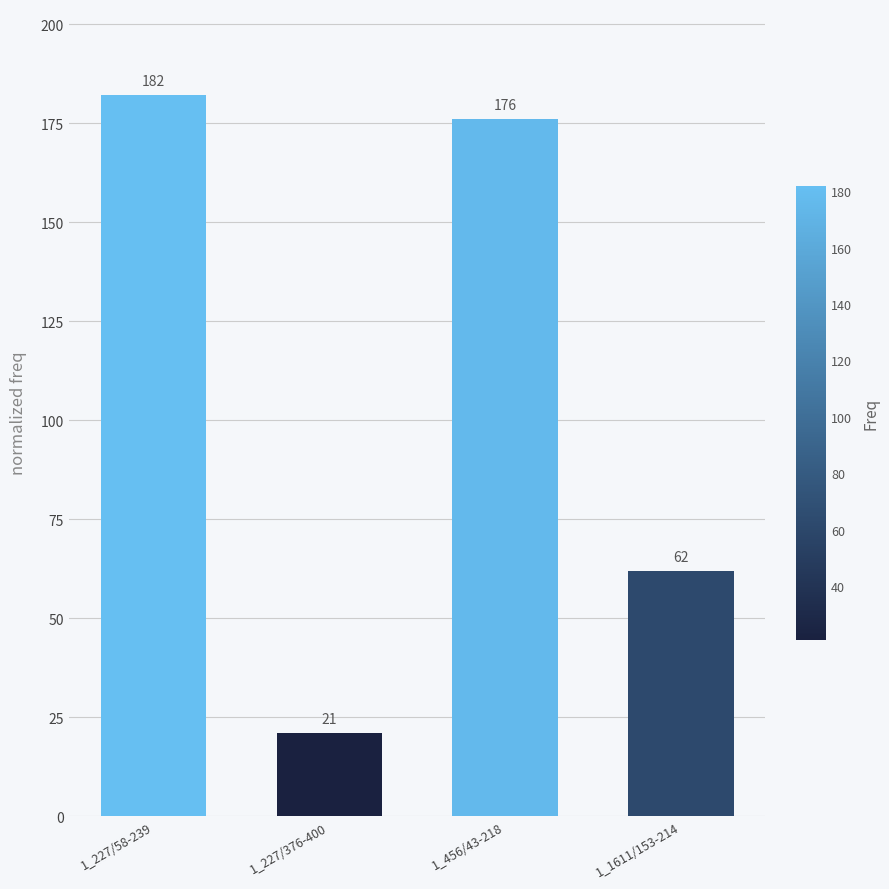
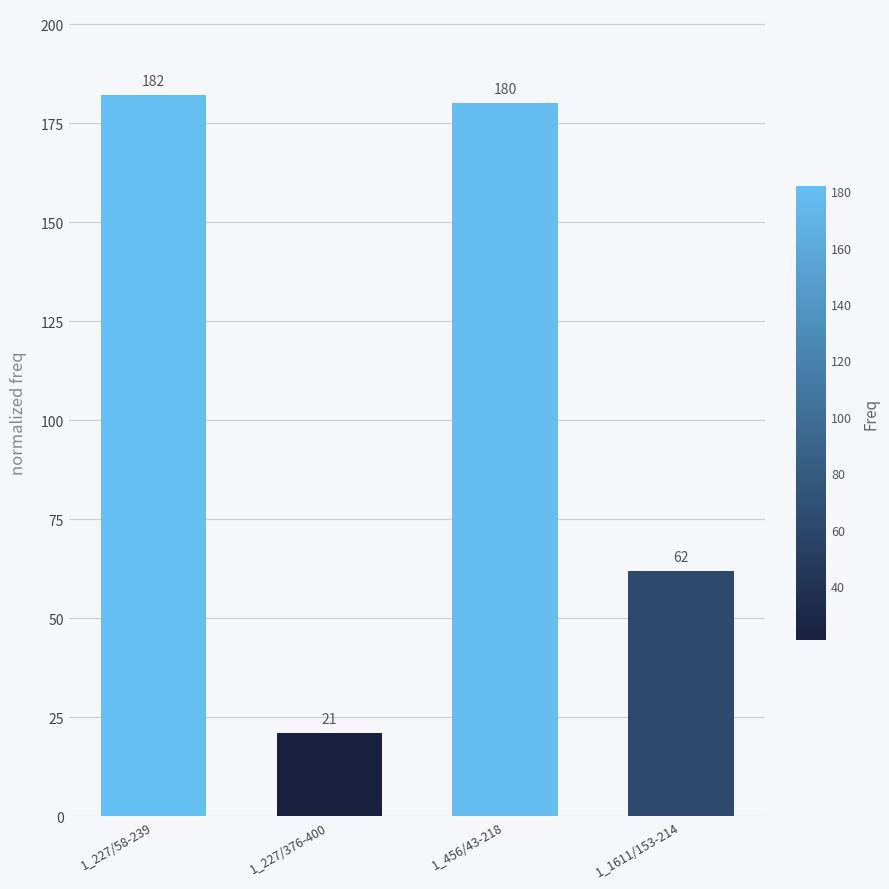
  {
    "1_227/58-239": 182,
    "1_227/376-400": 21,
-   "1_456/43-218": 176,
+   "1_456/43-218": 180,
    "1_1611/153-214": 62
  }
